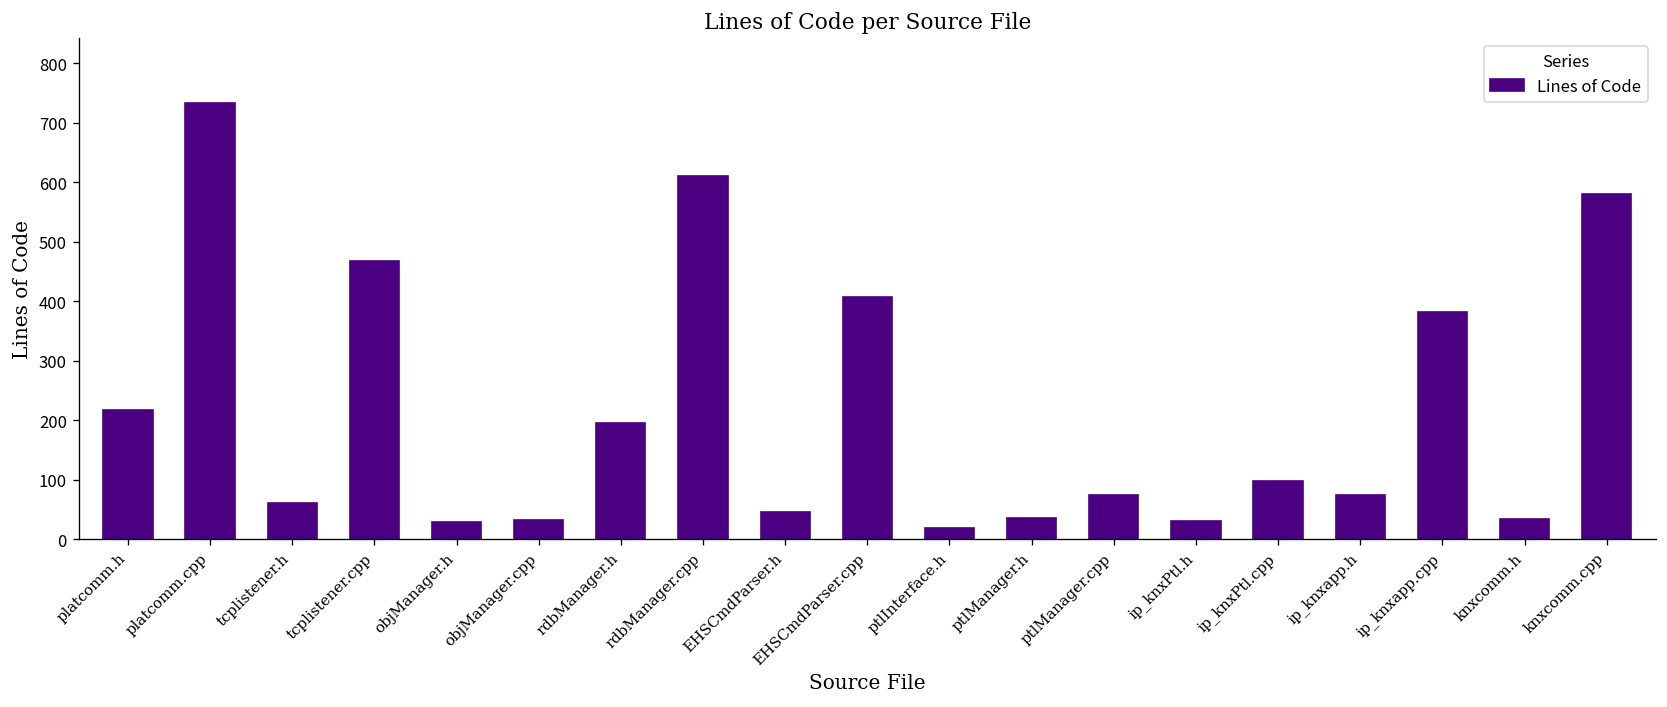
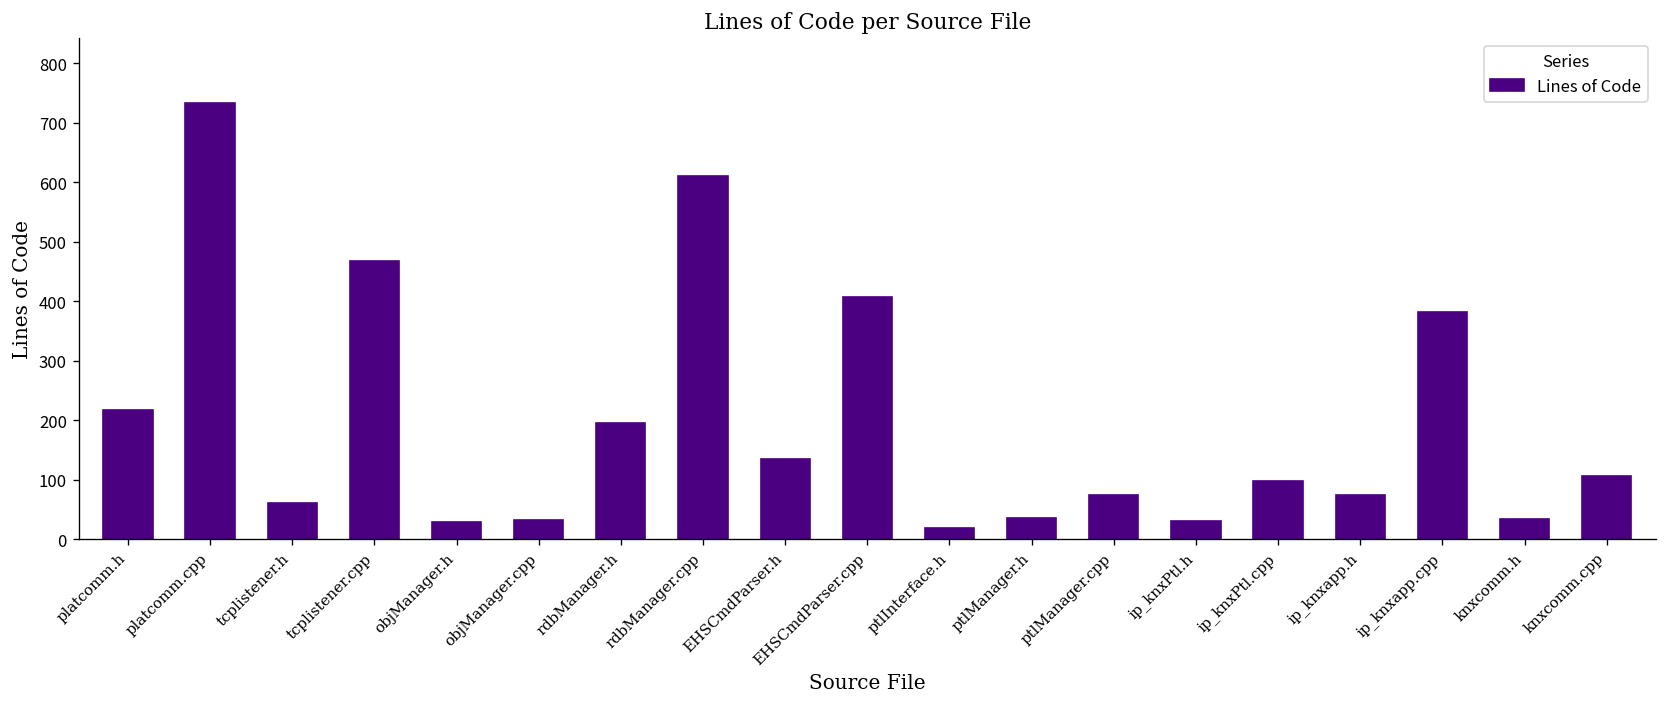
  {
    "platcomm.h": 220,
    "platcomm.cpp": 730,
    "tcplistener.h": 60,
    "tcplistener.cpp": 470,
    "objManager.h": 30,
    "objManager.cpp": 30,
    "rdbManager.h": 200,
    "rdbManager.cpp": 610,
-   "EHSCmdParser.h": 50,
+   "EHSCmdParser.h": 140,
    "EHSCmdParser.cpp": 410,
    "ptlInterface.h": 20,
    "ptlManager.h": 40,
    "ptlManager.cpp": 70,
    "ip_knxPtl.h": 30,
    "ip_knxPtl.cpp": 100,
    "ip_knxapp.h": 70,
    "ip_knxapp.cpp": 380,
    "knxcomm.h": 30,
-   "knxcomm.cpp": 580
+   "knxcomm.cpp": 110
  }
